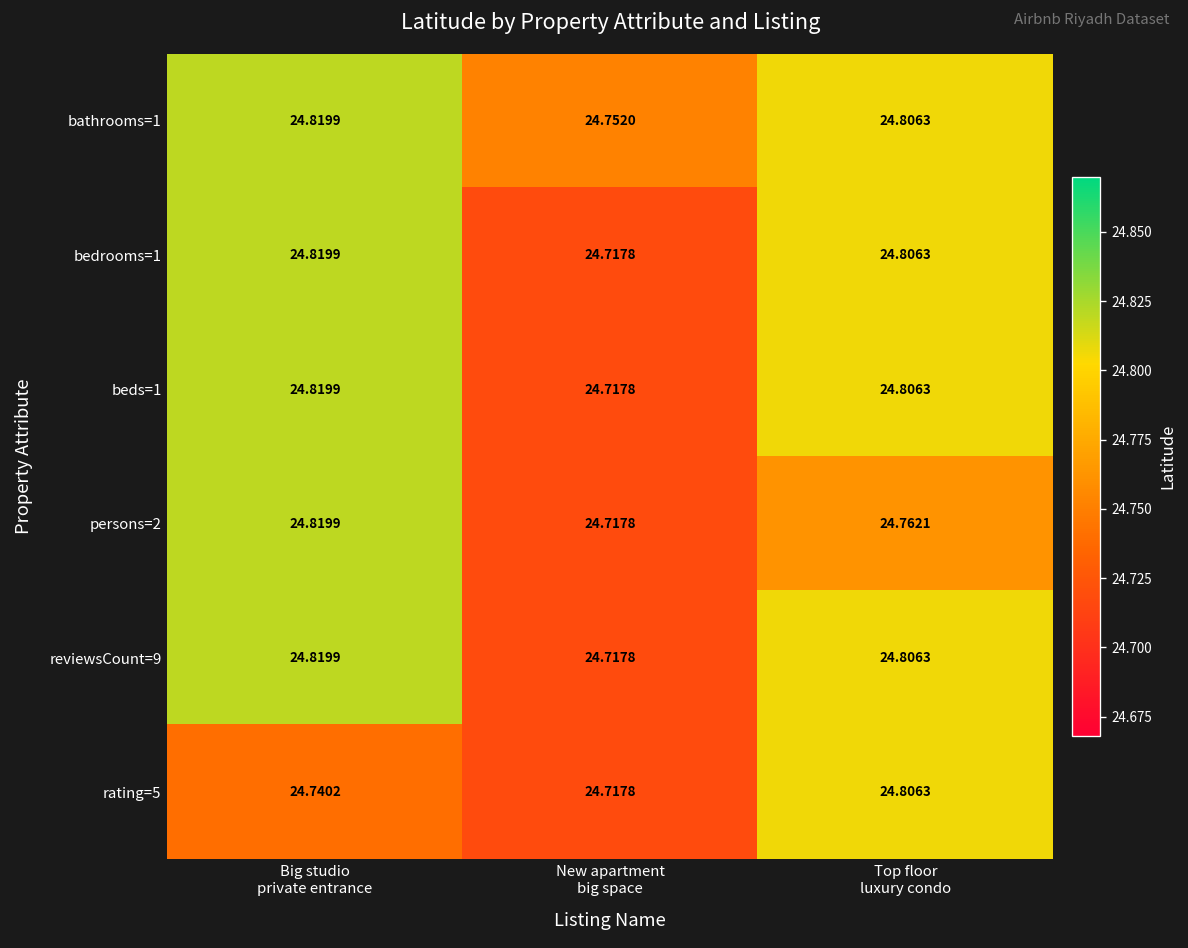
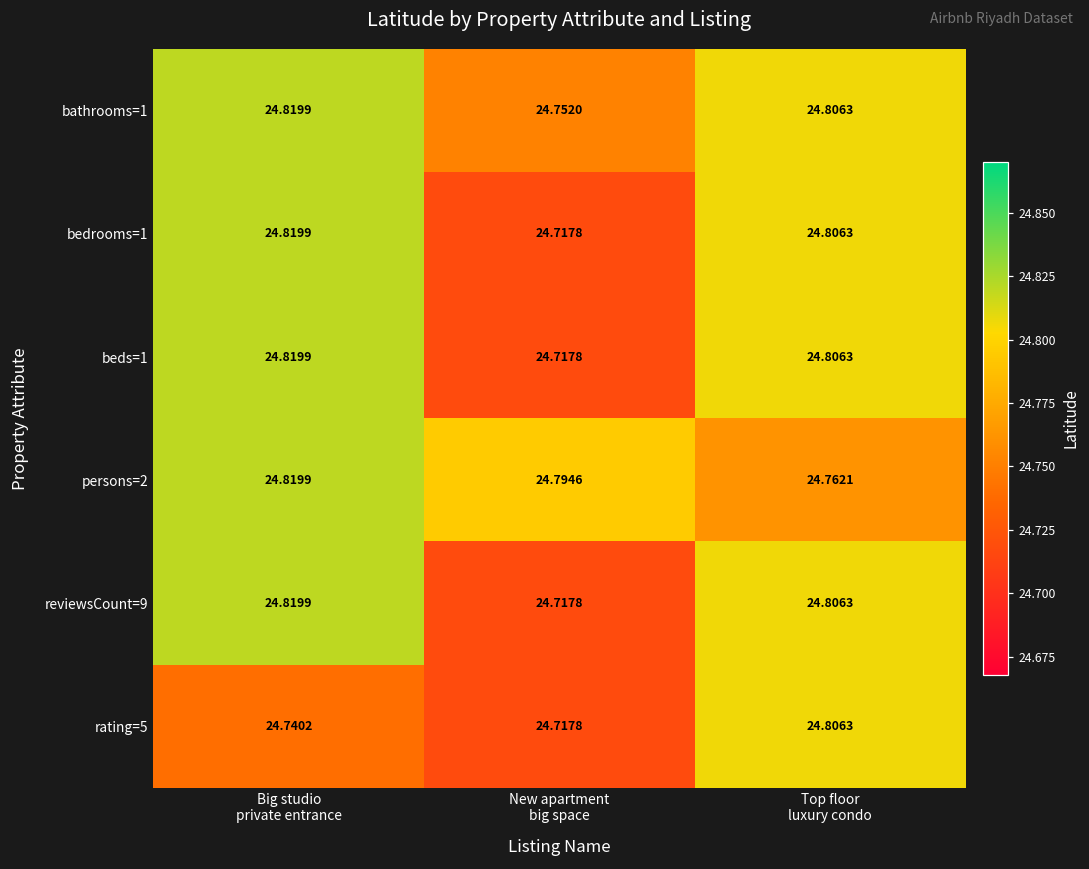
  {
    "bathrooms=1": {
      "Big studio private entrance": 24.8199,
      "New apartment big space": 24.7520,
      "Top floor luxury condo": 24.8063
    },
    "bedrooms=1": {
      "Big studio private entrance": 24.8199,
      "New apartment big space": 24.7178,
      "Top floor luxury condo": 24.8063
    },
    "beds=1": {
      "Big studio private entrance": 24.8199,
      "New apartment big space": 24.7178,
      "Top floor luxury condo": 24.8063
    },
    "persons=2": {
      "Big studio private entrance": 24.8199,
-     "New apartment big space": 24.7178,
+     "New apartment big space": 24.7946,
      "Top floor luxury condo": 24.7621
    },
    "reviewsCount=9": {
      "Big studio private entrance": 24.8199,
      "New apartment big space": 24.7178,
      "Top floor luxury condo": 24.8063
    },
    "rating=5": {
      "Big studio private entrance": 24.7402,
      "New apartment big space": 24.7178,
      "Top floor luxury condo": 24.8063
    }
  }
